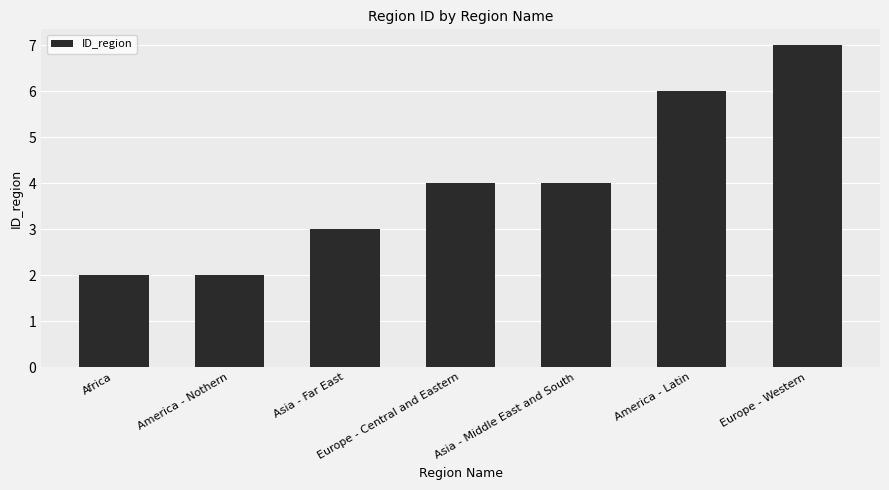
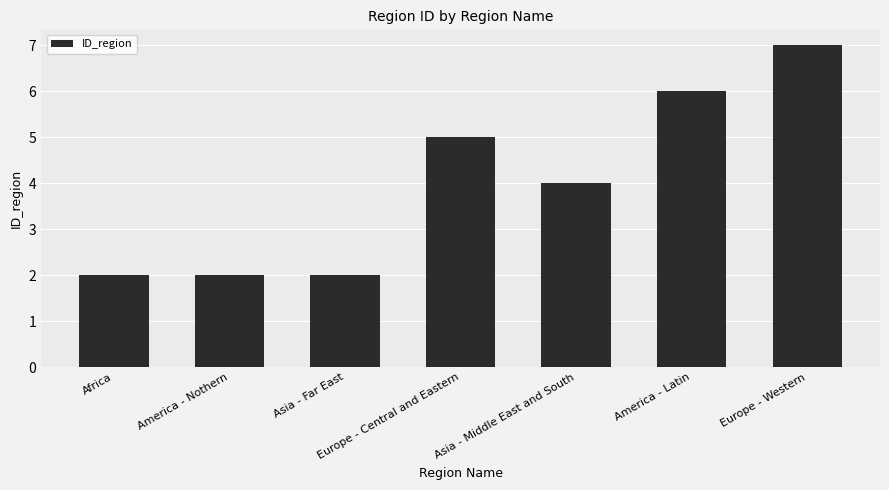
  {
    "Africa": 2,
    "America - Nothern": 2,
-   "Asia - Far East": 3,
-   "Europe - Central and Eastern": 4,
+   "Asia - Far East": 2,
+   "Europe - Central and Eastern": 5,
    "Asia - Middle East and South": 4,
    "America - Latin": 6,
    "Europe - Western": 7
  }
